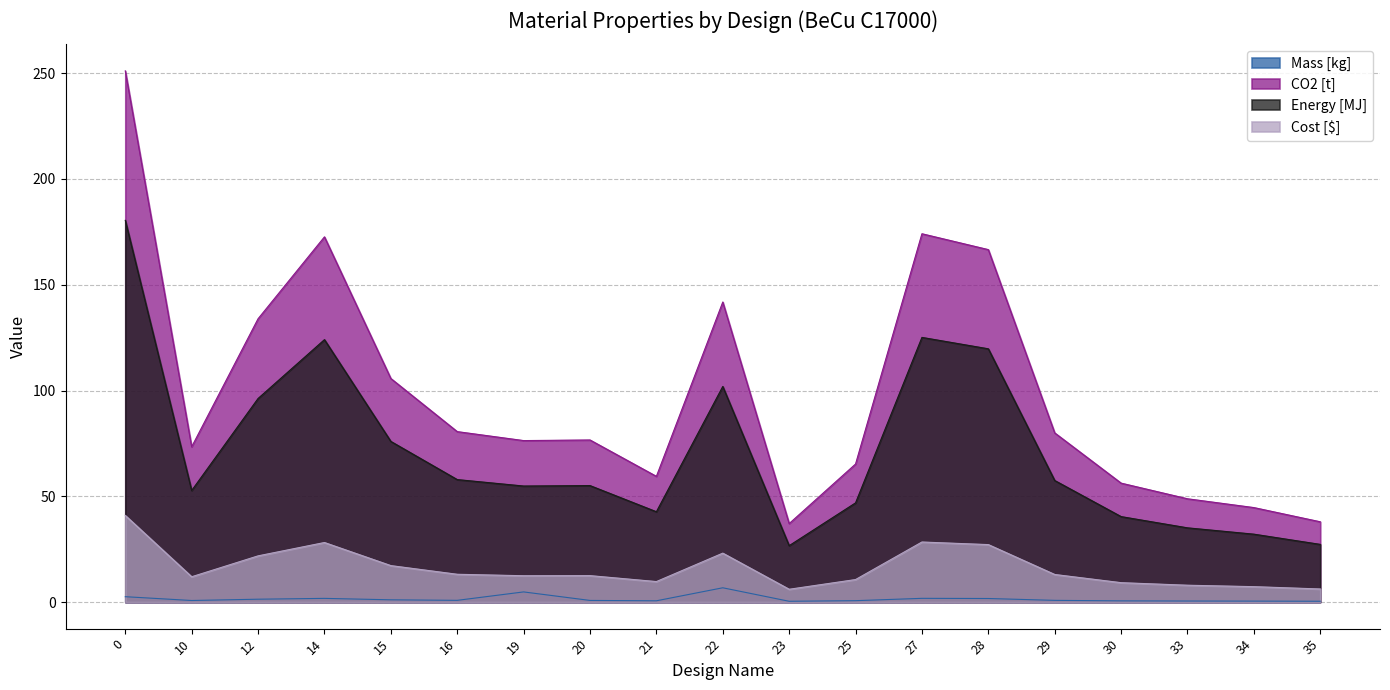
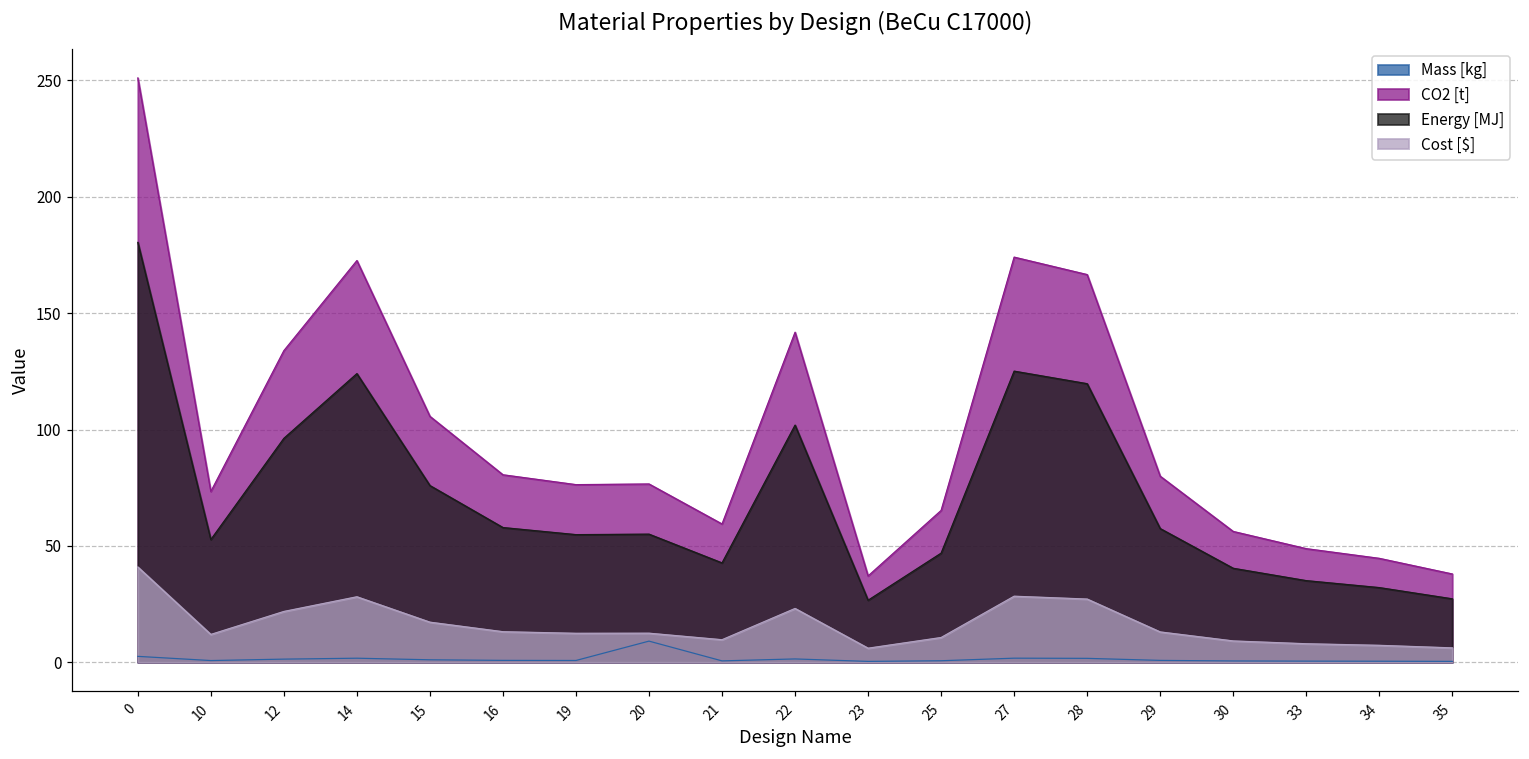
  {
    "Mass [kg]": {
      "0": 3,
      "10": 1,
      "12": 1,
      "14": 2,
      "15": 1,
      "16": 1,
-     "19": 5,
-     "20": 1,
+     "19": 1,
+     "20": 9,
      "21": 1,
-     "22": 7,
+     "22": 1,
      "23": 0,
      "25": 1,
      "27": 2,
      "28": 2,
      "29": 1,
      "30": 1,
      "33": 0,
      "34": 0,
      "35": 0
    },
    "CO2 [t]": {
      "0": 251,
      "10": 73,
      "12": 134,
      "14": 173,
      "15": 106,
      "16": 81,
      "19": 76,
      "20": 77,
      "21": 59,
      "22": 142,
      "23": 37,
      "25": 65,
      "27": 174,
      "28": 167,
      "29": 80,
      "30": 56,
      "33": 49,
      "34": 45,
      "35": 38
    },
    "Energy [MJ]": {
      "0": 180,
      "10": 53,
      "12": 96,
      "14": 124,
      "15": 76,
      "16": 58,
      "19": 55,
      "20": 55,
      "21": 43,
      "22": 102,
      "23": 27,
      "25": 47,
      "27": 125,
      "28": 120,
      "29": 57,
      "30": 40,
      "33": 35,
      "34": 32,
      "35": 27
    },
    "Cost [$]": {
      "0": 41,
      "10": 12,
      "12": 22,
      "14": 28,
      "15": 17,
      "16": 13,
      "19": 12,
      "20": 12,
      "21": 10,
      "22": 23,
      "23": 6,
      "25": 11,
      "27": 28,
      "28": 27,
      "29": 13,
      "30": 9,
      "33": 8,
      "34": 7,
      "35": 6
    }
  }
